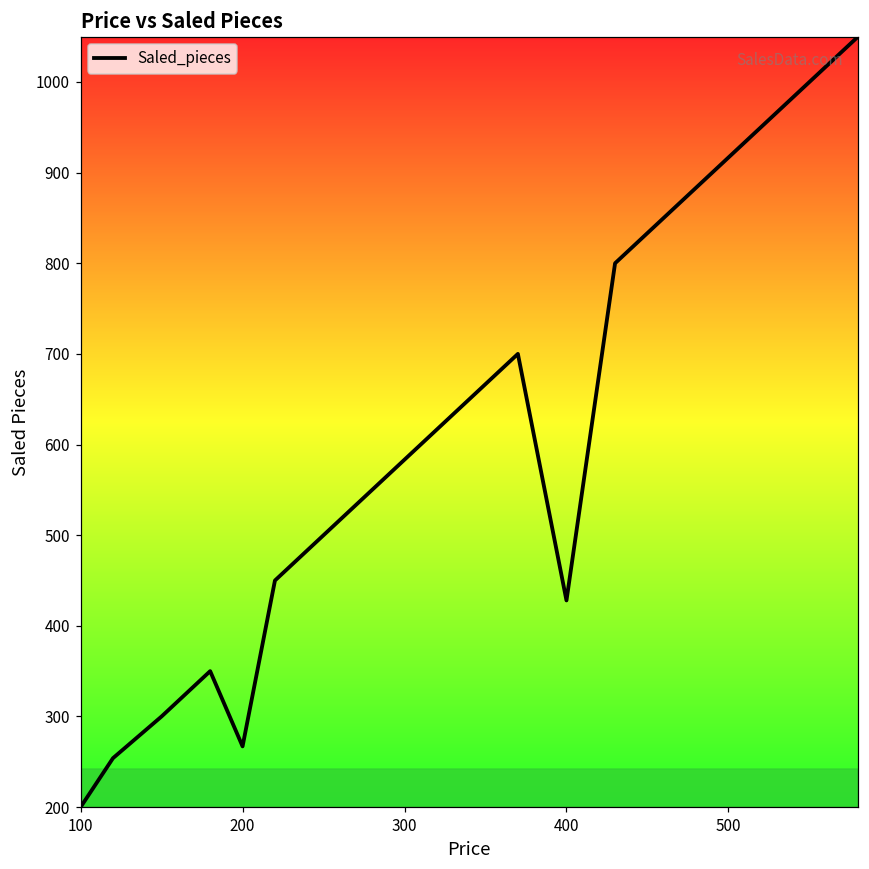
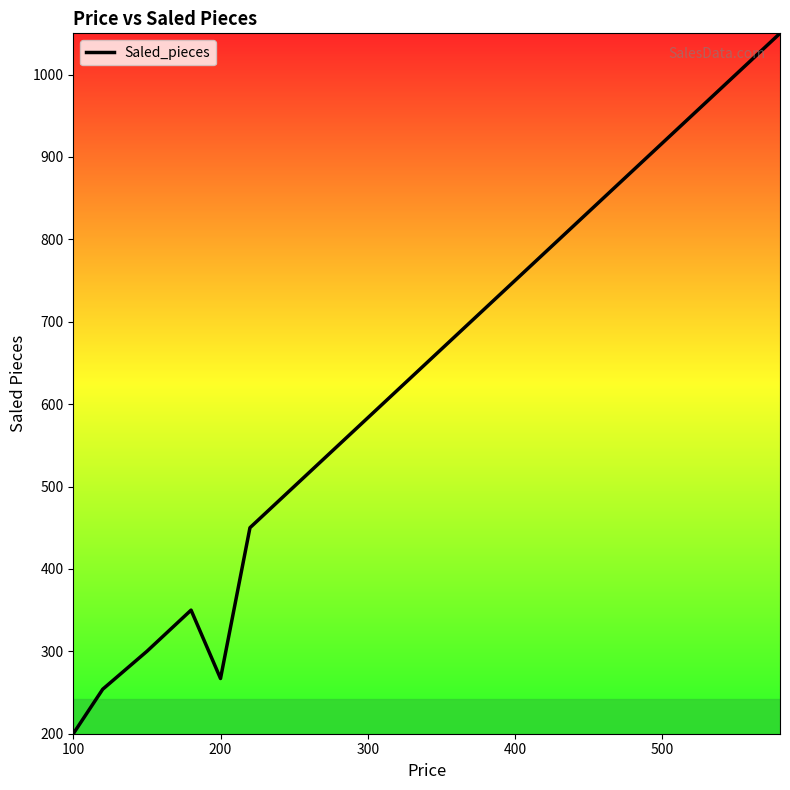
  {
    "200": 270,
-   "400": 430
+   "400": 750
  }
